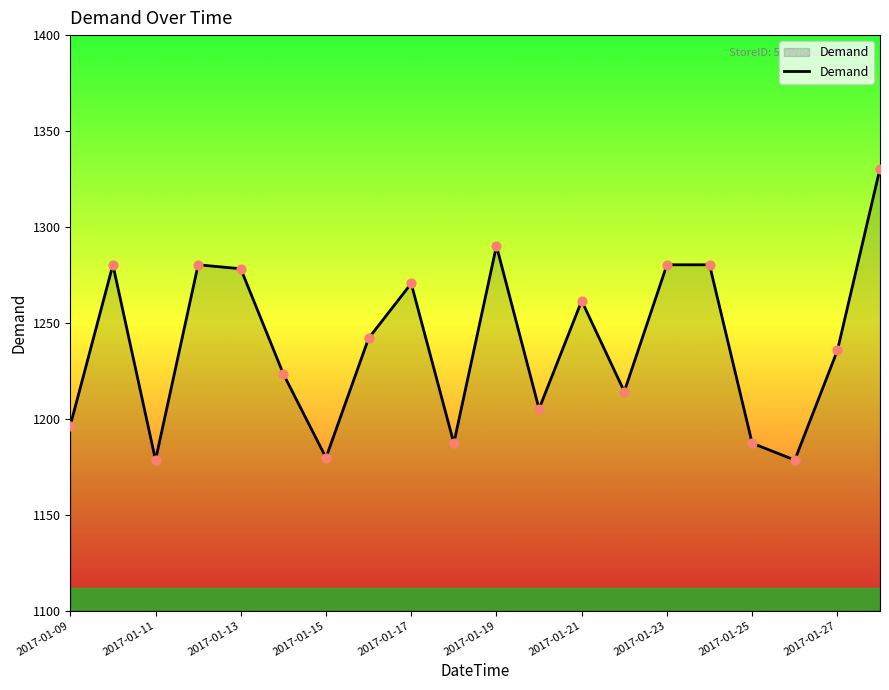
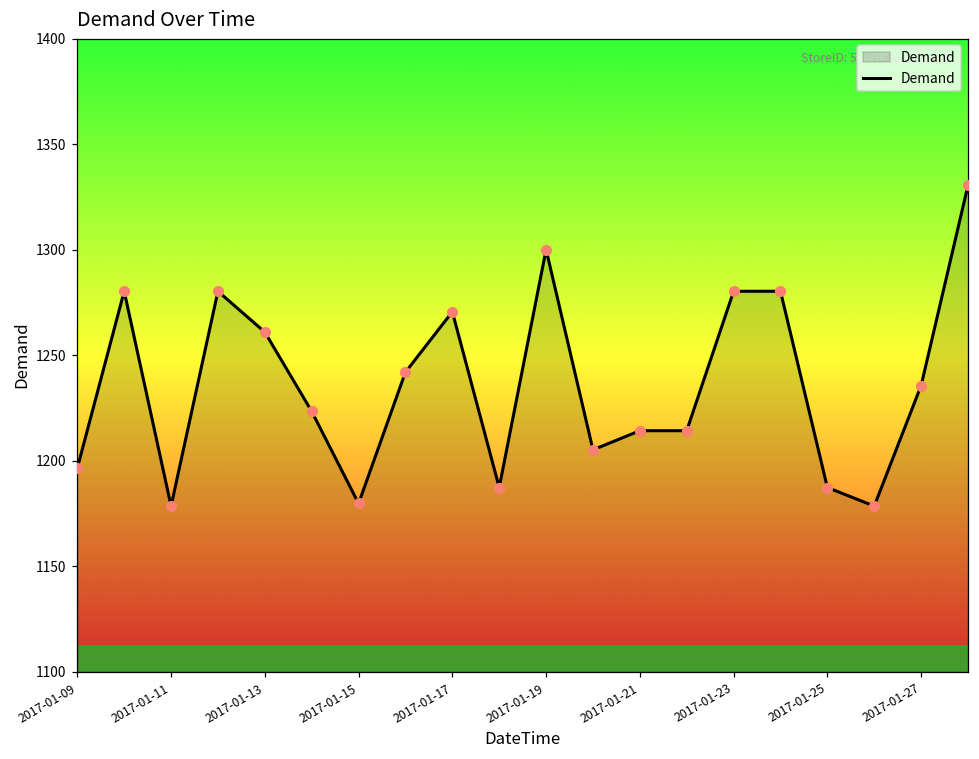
  {
    "2017-01-09": 1196,
    "2017-01-11": 1178,
-   "2017-01-13": 1278,
+   "2017-01-13": 1261,
    "2017-01-15": 1180,
    "2017-01-17": 1271,
-   "2017-01-19": 1290,
-   "2017-01-21": 1261,
+   "2017-01-19": 1300,
+   "2017-01-21": 1214,
    "2017-01-23": 1280,
    "2017-01-25": 1187,
    "2017-01-27": 1236
  }
